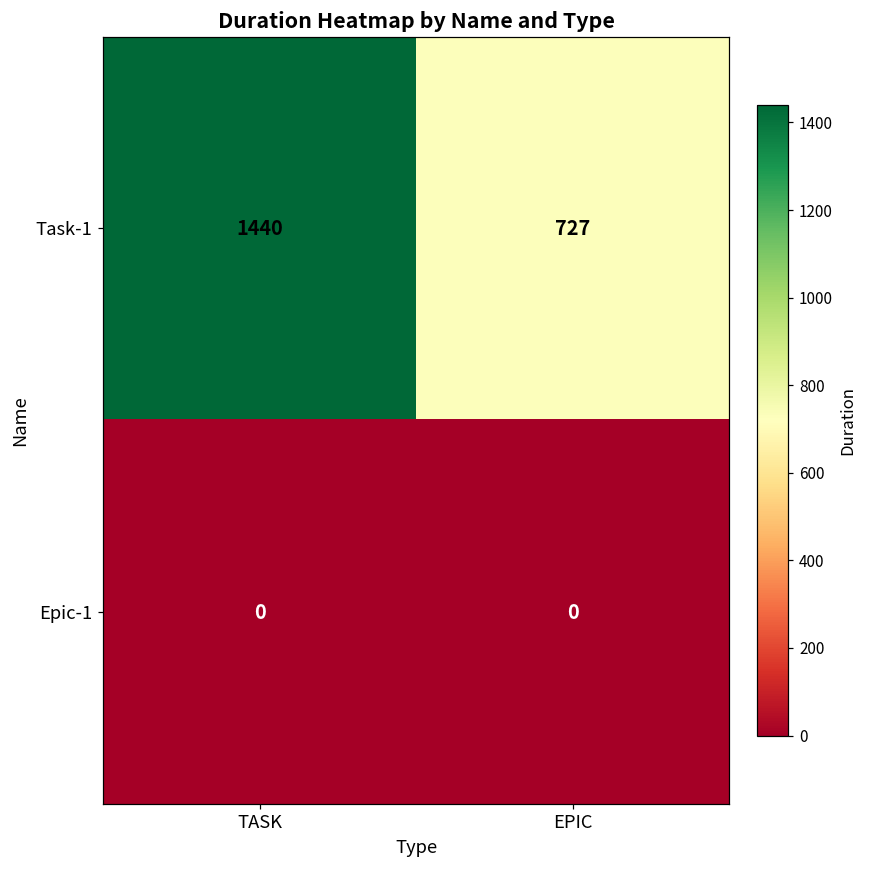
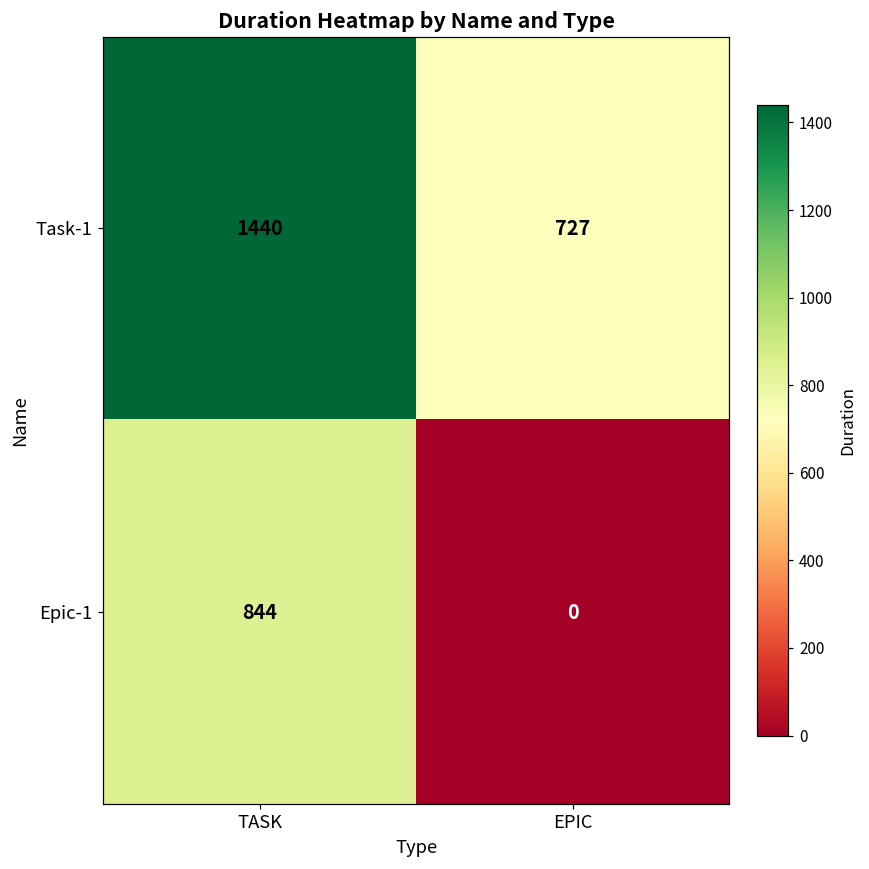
  {
    "Task-1": {
      "TASK": 1440,
      "EPIC": 727
    },
    "Epic-1": {
-     "TASK": 0,
+     "TASK": 844,
      "EPIC": 0
    }
  }
